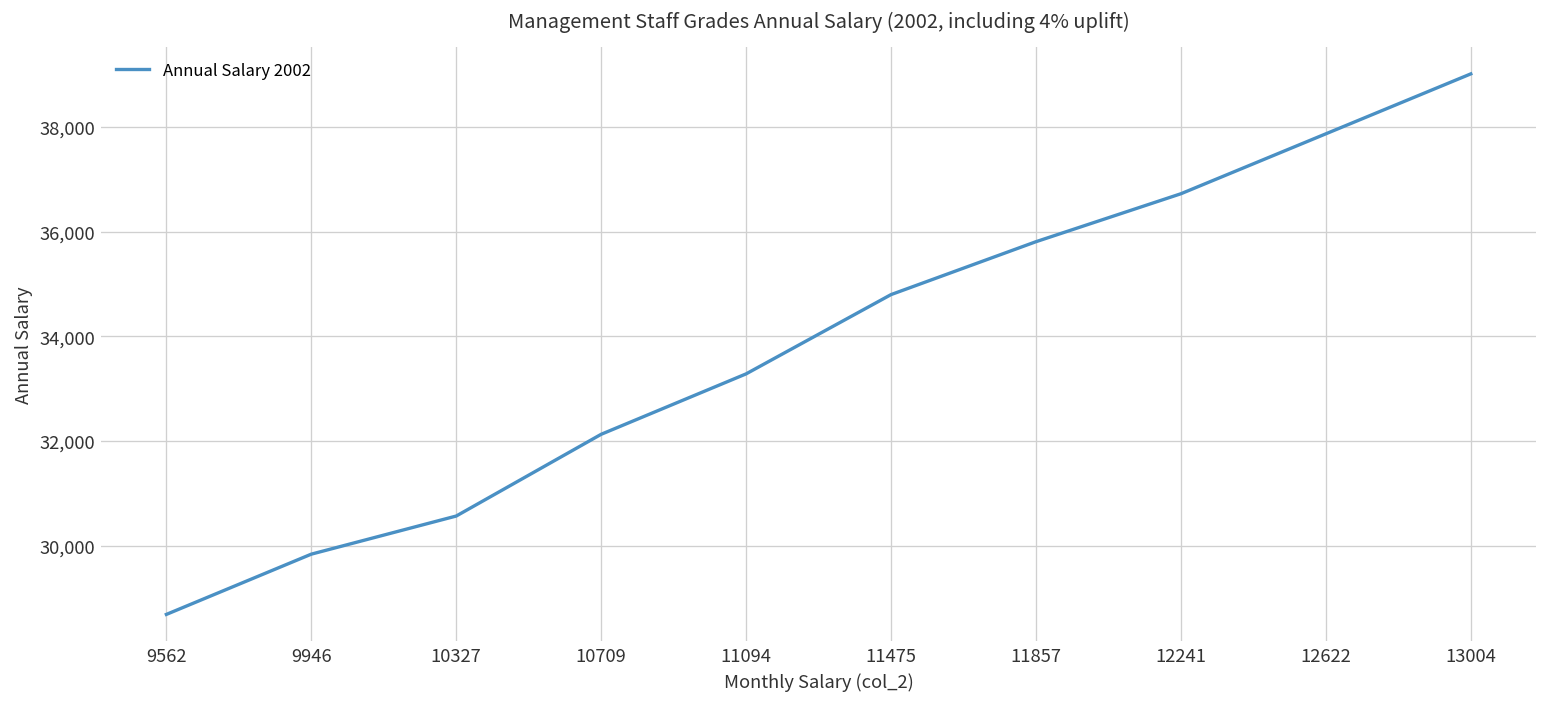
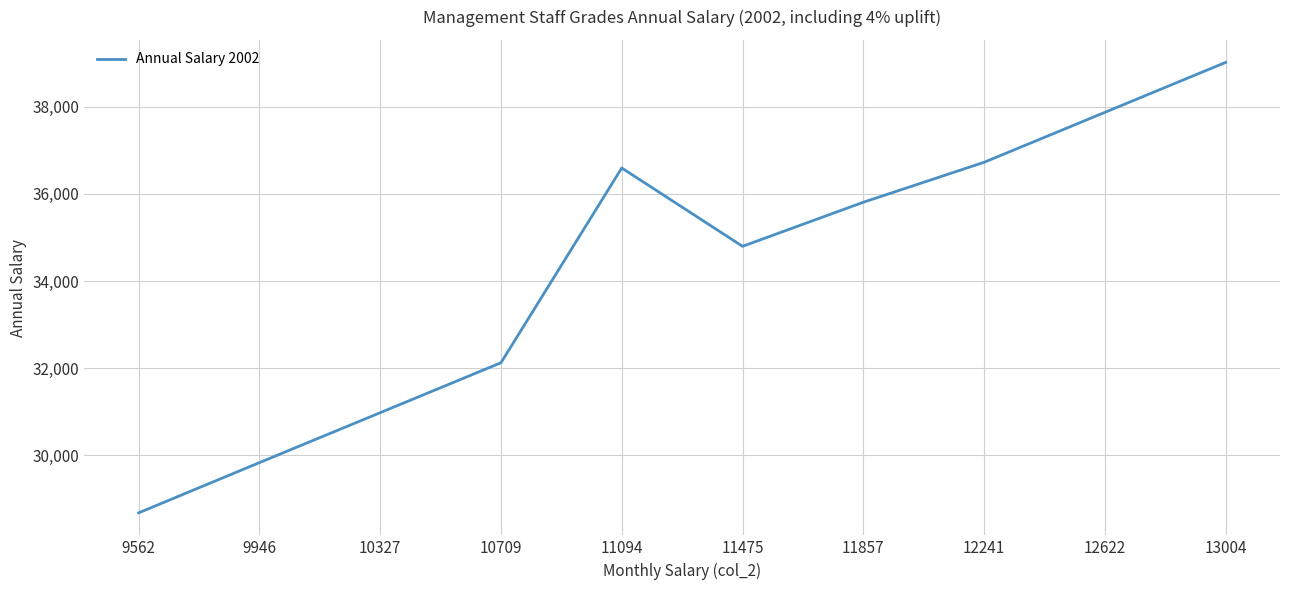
  {
    "9562": "28,700",
    "9946": "29,800",
-   "10327": "30,600",
+   "10327": "31,000",
    "10709": "32,100",
-   "11094": "33,300",
+   "11094": "36,600",
    "11475": "34,800",
    "11857": "35,800",
    "12241": "36,700",
    "12622": "37,900",
    "13004": "39,000"
  }
